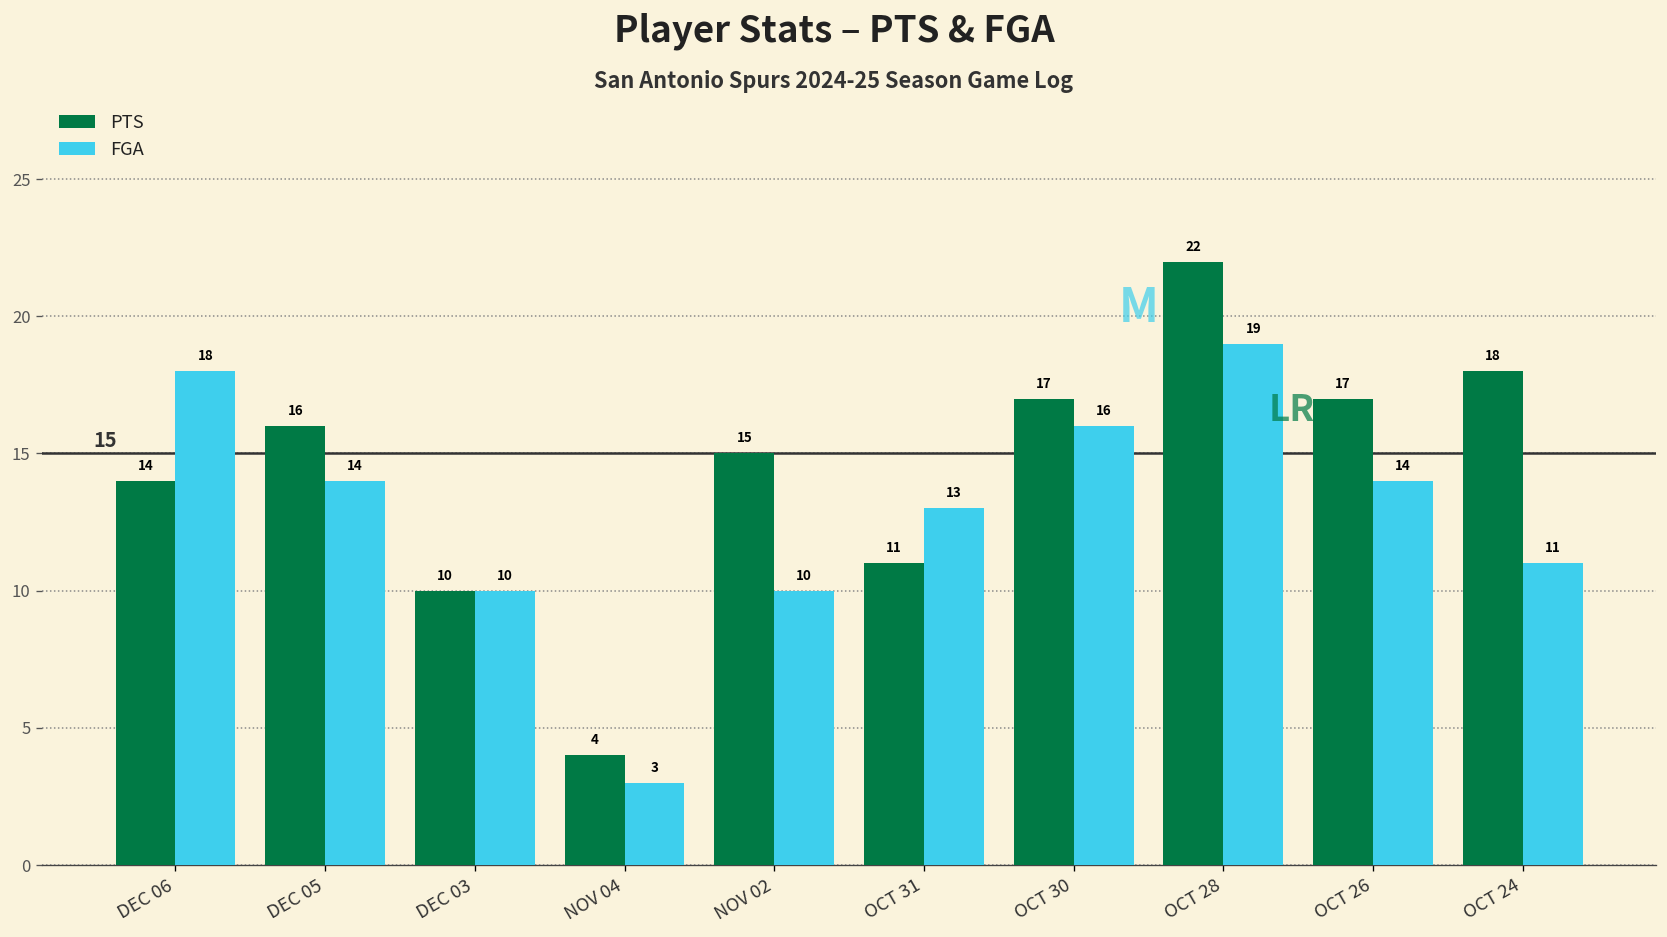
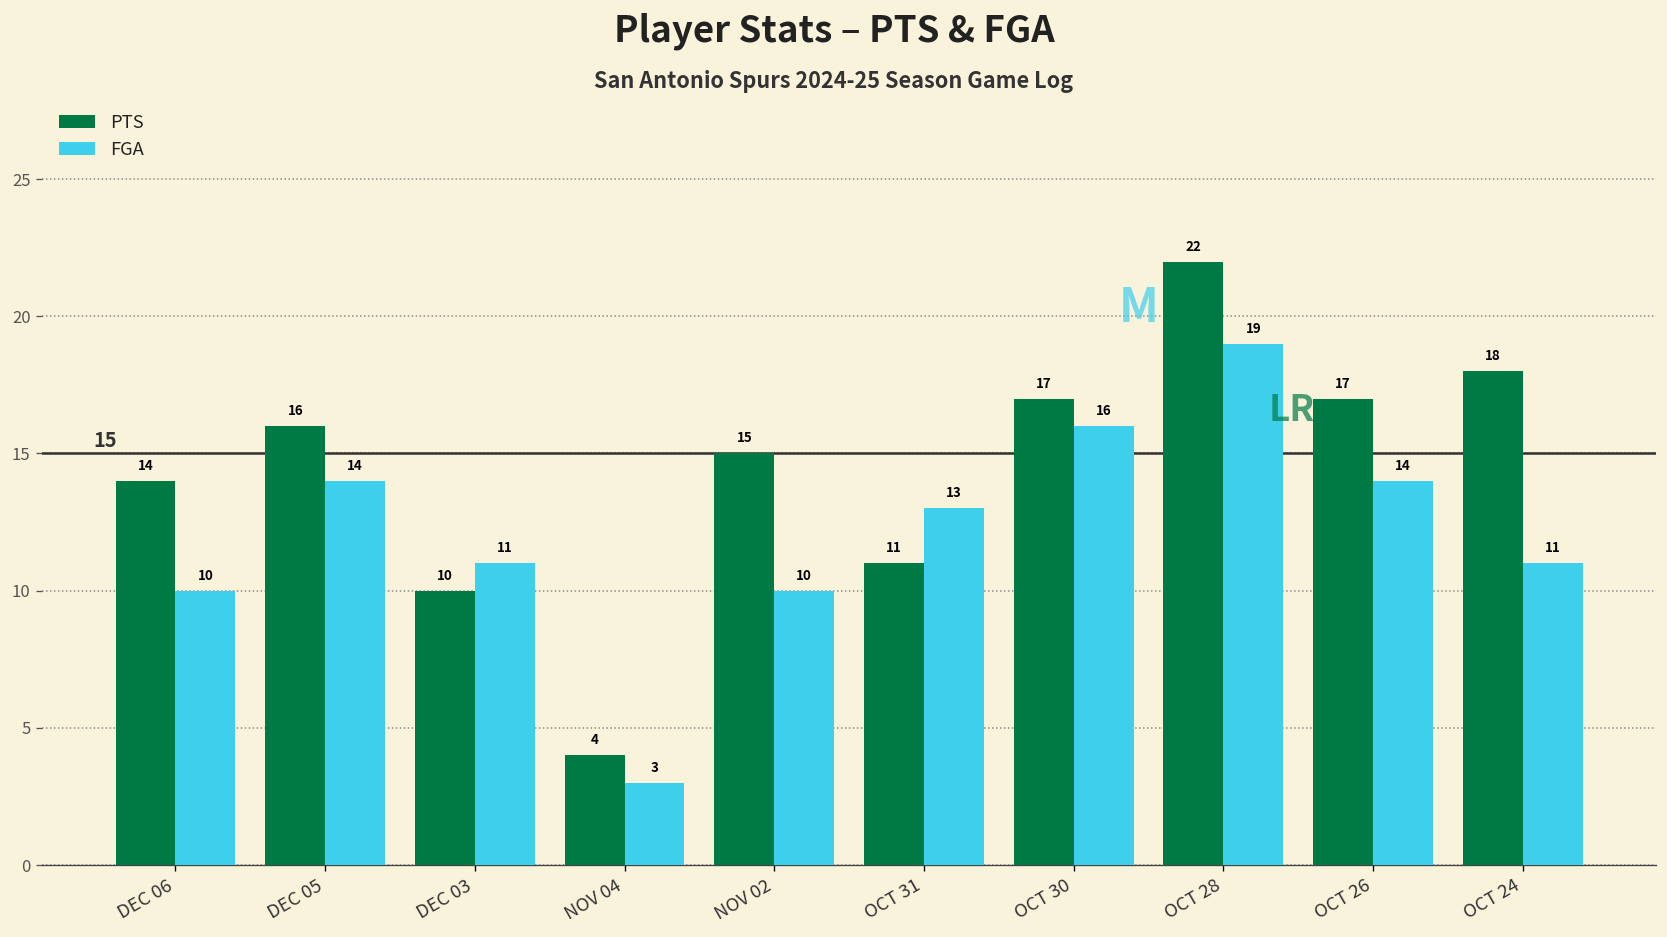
  {
    "PTS": {
      "DEC 06": 14,
      "DEC 05": 16,
      "DEC 03": 10,
      "NOV 04": 4,
      "NOV 02": 15,
      "OCT 31": 11,
      "OCT 30": 17,
      "OCT 28": 22,
      "OCT 26": 17,
      "OCT 24": 18
    },
    "FGA": {
-     "DEC 06": 18,
+     "DEC 06": 10,
      "DEC 05": 14,
-     "DEC 03": 10,
+     "DEC 03": 11,
      "NOV 04": 3,
      "NOV 02": 10,
      "OCT 31": 13,
      "OCT 30": 16,
      "OCT 28": 19,
      "OCT 26": 14,
      "OCT 24": 11
    }
  }
